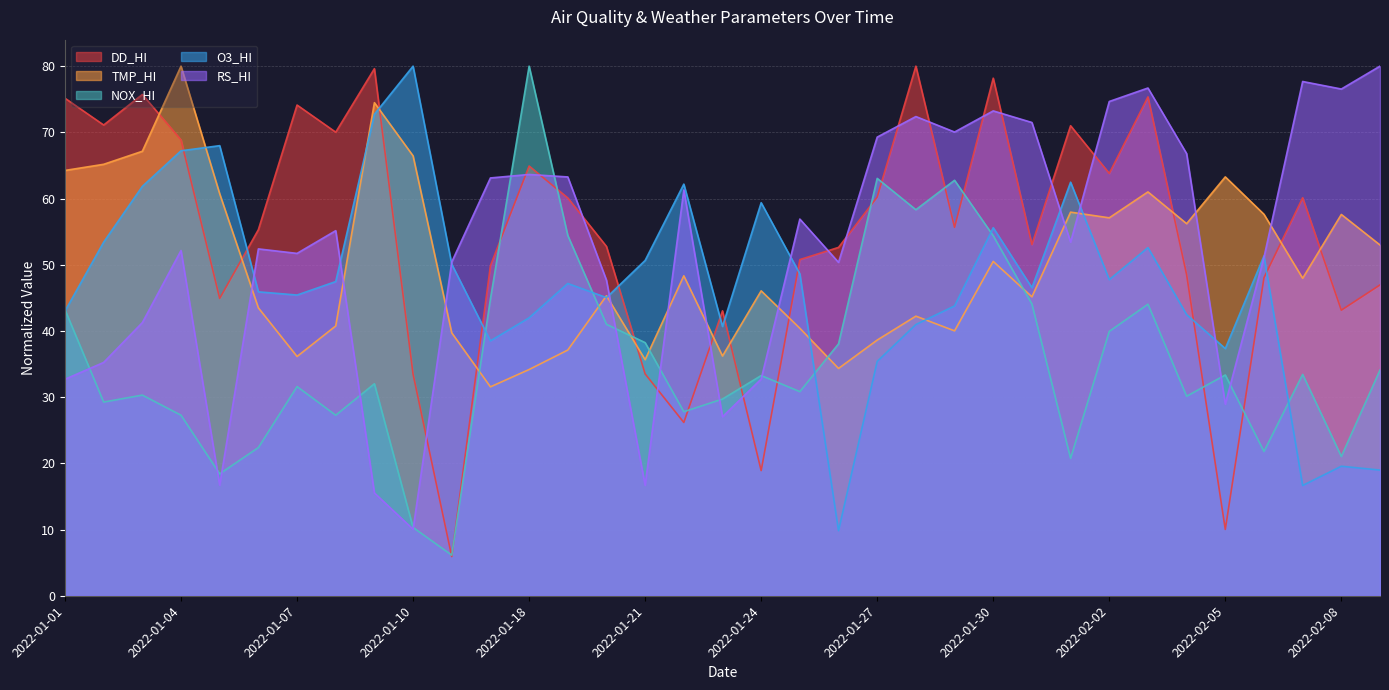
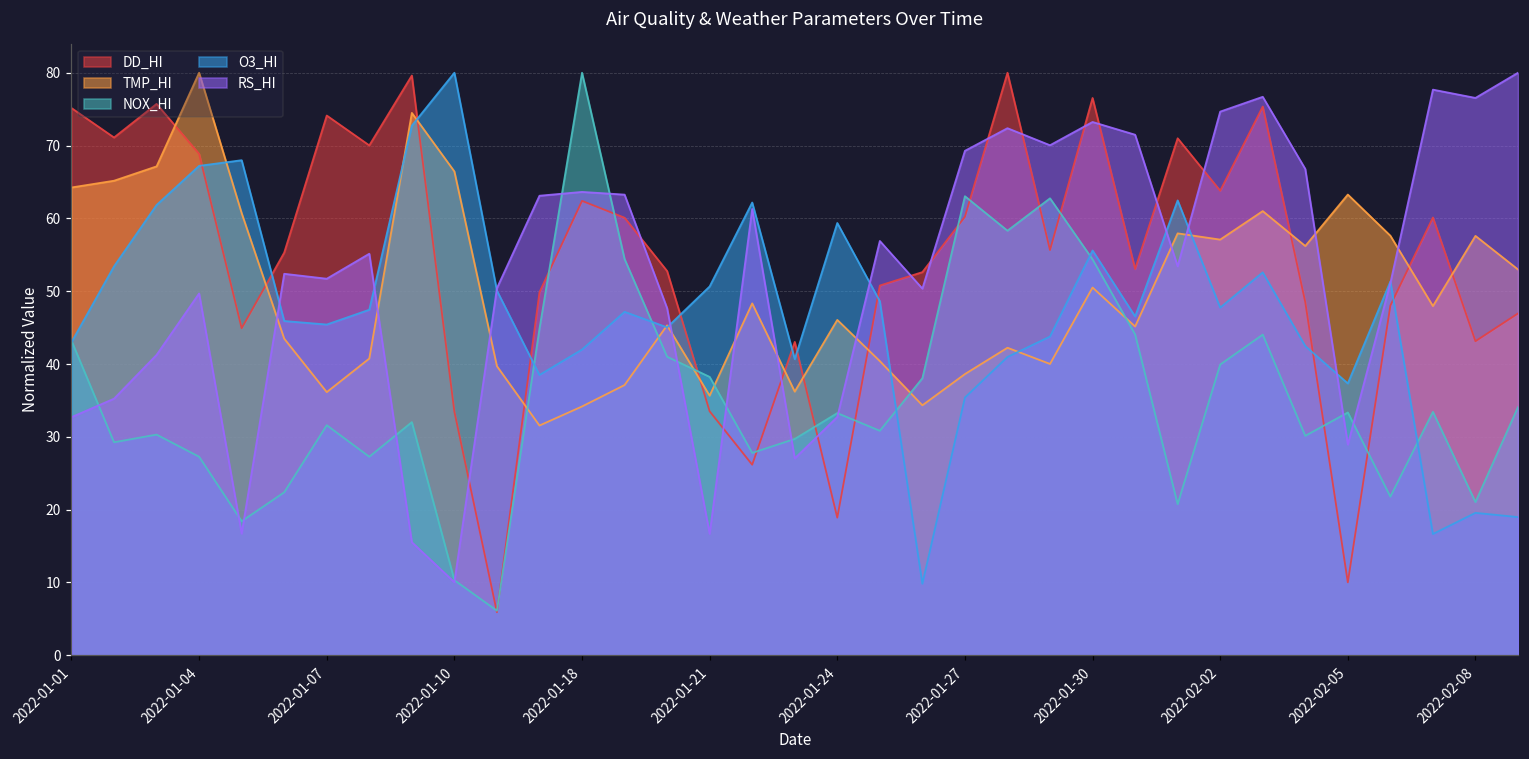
  {
    "DD_HI": {
      "2022-01-01": 75,
      "2022-01-04": 69,
      "2022-01-07": 74,
      "2022-01-10": 33,
-     "2022-01-18": 65,
+     "2022-01-18": 62,
      "2022-01-21": 34,
      "2022-01-24": 19,
      "2022-01-27": 60,
-     "2022-01-30": 78,
+     "2022-01-30": 77,
      "2022-02-02": 64,
      "2022-02-05": 10,
      "2022-02-08": 43
    },
    "TMP_HI": {
      "2022-01-01": 64,
      "2022-01-07": 36,
      "2022-01-10": 66,
      "2022-01-18": 34,
      "2022-01-21": 36,
      "2022-01-24": 46,
      "2022-01-27": 39,
      "2022-01-30": 51,
      "2022-02-02": 57,
      "2022-02-05": 63,
      "2022-02-08": 58
    },
    "RS_HI": {
      "2022-01-01": 33,
-     "2022-01-04": 52,
+     "2022-01-04": 50,
      "2022-01-07": 52,
      "2022-01-18": 64,
      "2022-01-21": 17,
      "2022-01-24": 33,
      "2022-01-27": 69,
      "2022-01-30": 73,
      "2022-02-02": 75,
      "2022-02-05": 29,
      "2022-02-08": 77
    }
  }
